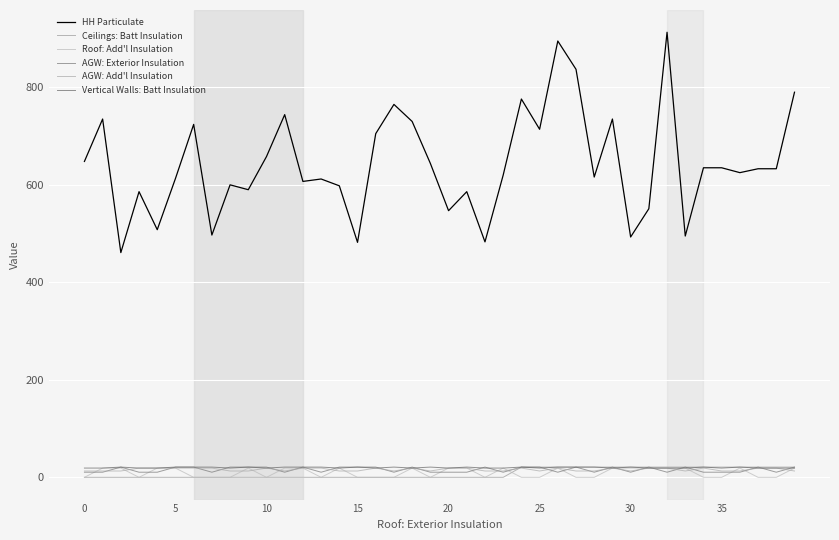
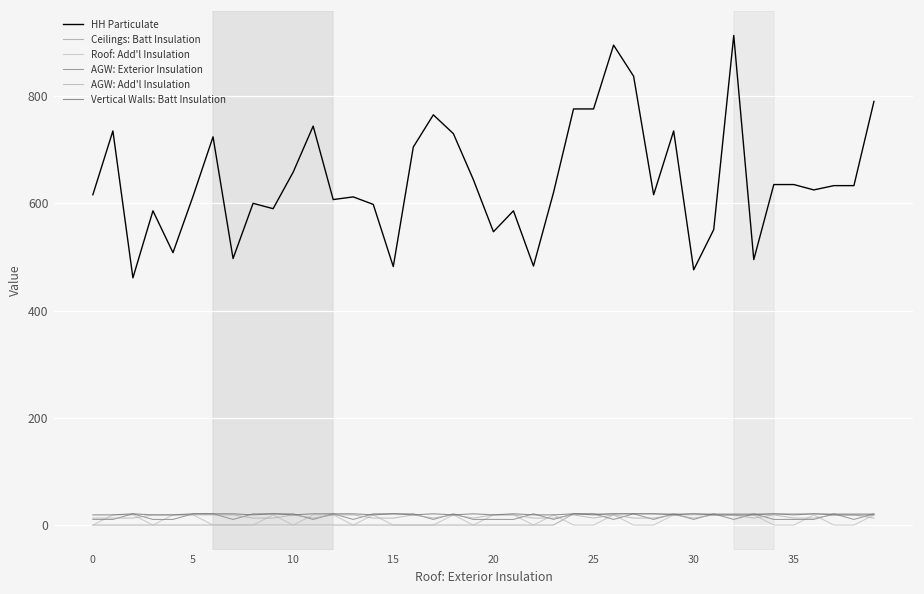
  {
    "HH Particulate": {
-     "0": 650,
+     "0": 620,
      "5": 610,
      "10": 660,
      "15": 480,
      "20": 550,
-     "25": 710,
-     "30": 490,
+     "25": 780,
+     "30": 480,
      "35": 640
    }
  }
